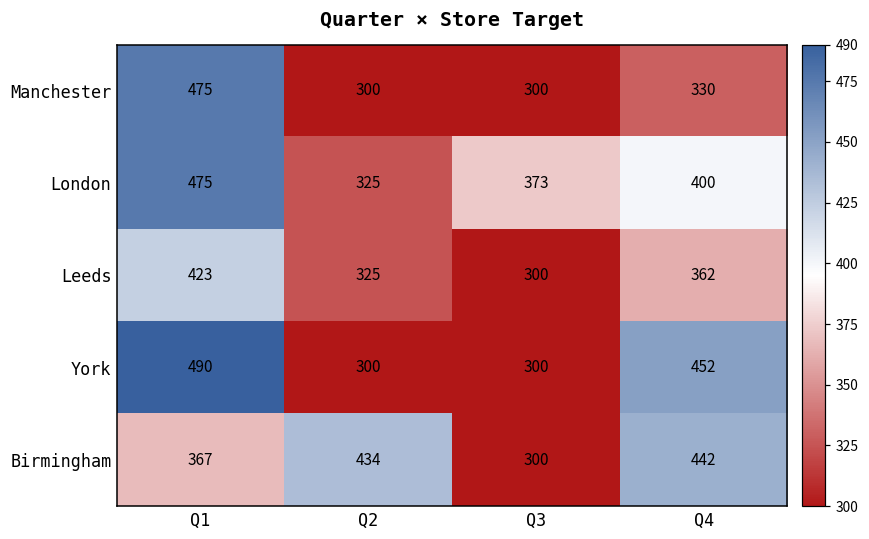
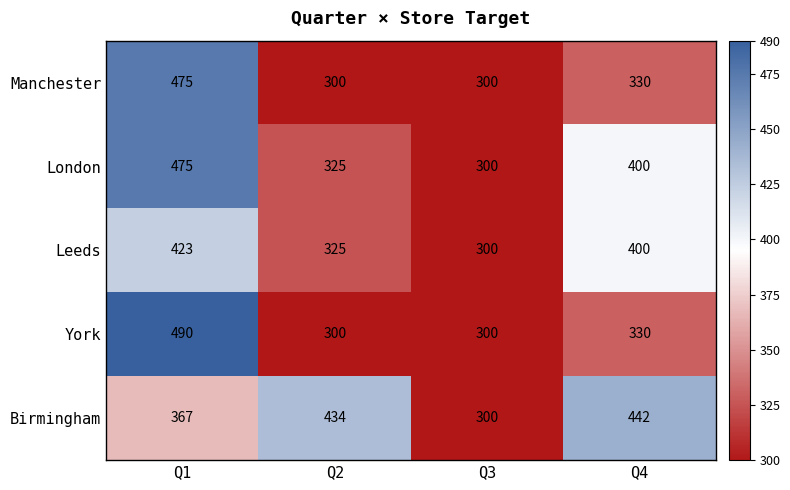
  {
    "Manchester": {
      "Q1": 475,
      "Q2": 300,
      "Q3": 300,
      "Q4": 330
    },
    "London": {
      "Q1": 475,
      "Q2": 325,
-     "Q3": 373,
+     "Q3": 300,
      "Q4": 400
    },
    "Leeds": {
      "Q1": 423,
      "Q2": 325,
      "Q3": 300,
-     "Q4": 362
+     "Q4": 400
    },
    "York": {
      "Q1": 490,
      "Q2": 300,
      "Q3": 300,
-     "Q4": 452
+     "Q4": 330
    },
    "Birmingham": {
      "Q1": 367,
      "Q2": 434,
      "Q3": 300,
      "Q4": 442
    }
  }
